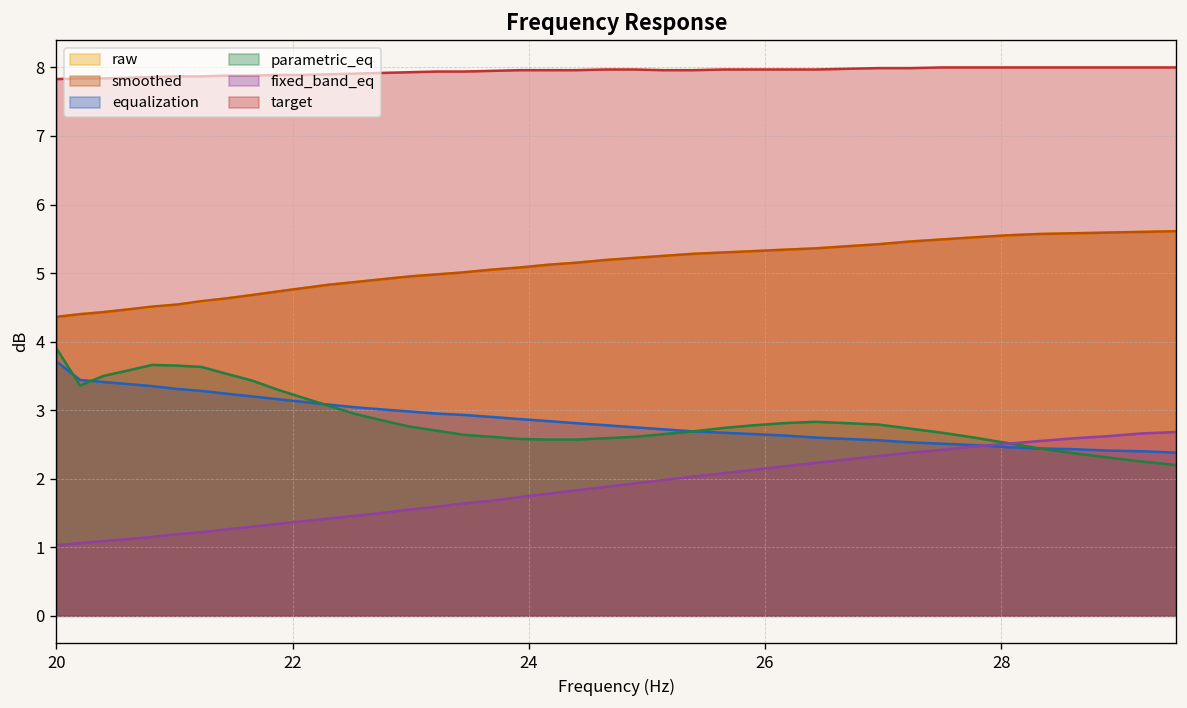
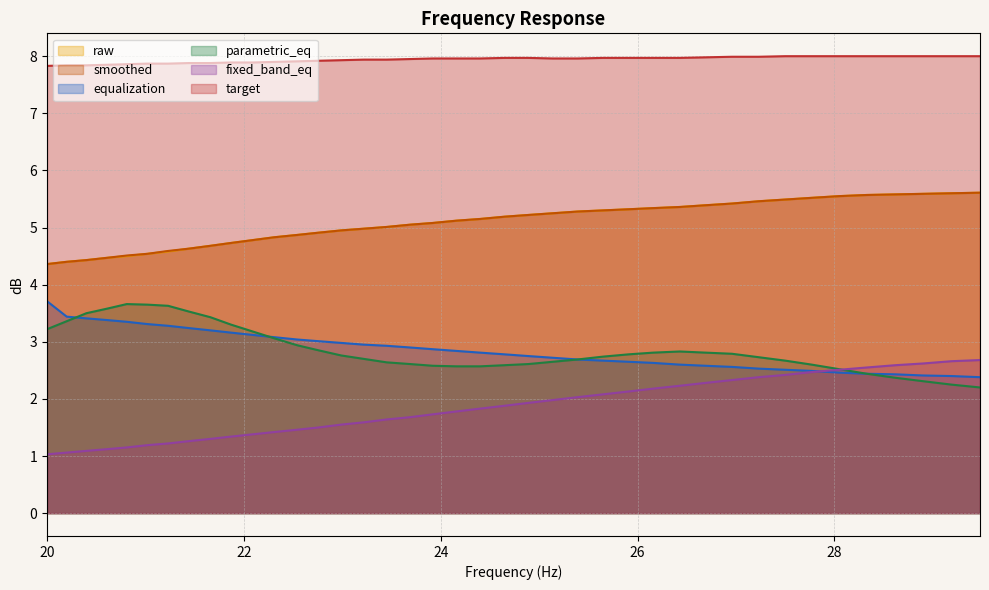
  {
    "equalization": {
      "20": 3.7
    },
    "parametric_eq": {
-     "20": 3.9
+     "20": 3.2
    },
    "fixed_band_eq": {
      "20": 1.0
    }
  }
